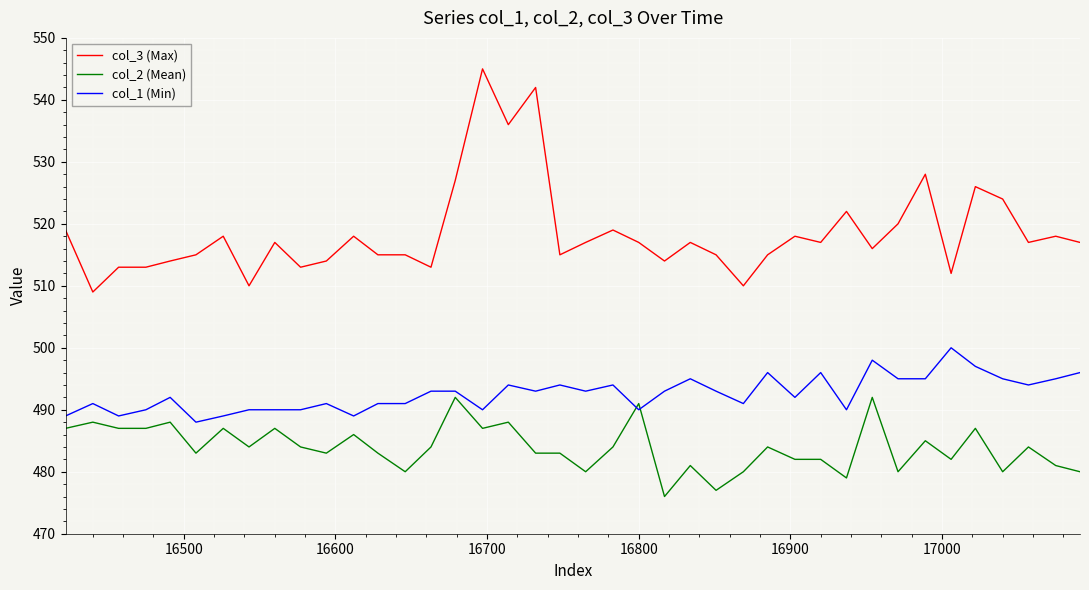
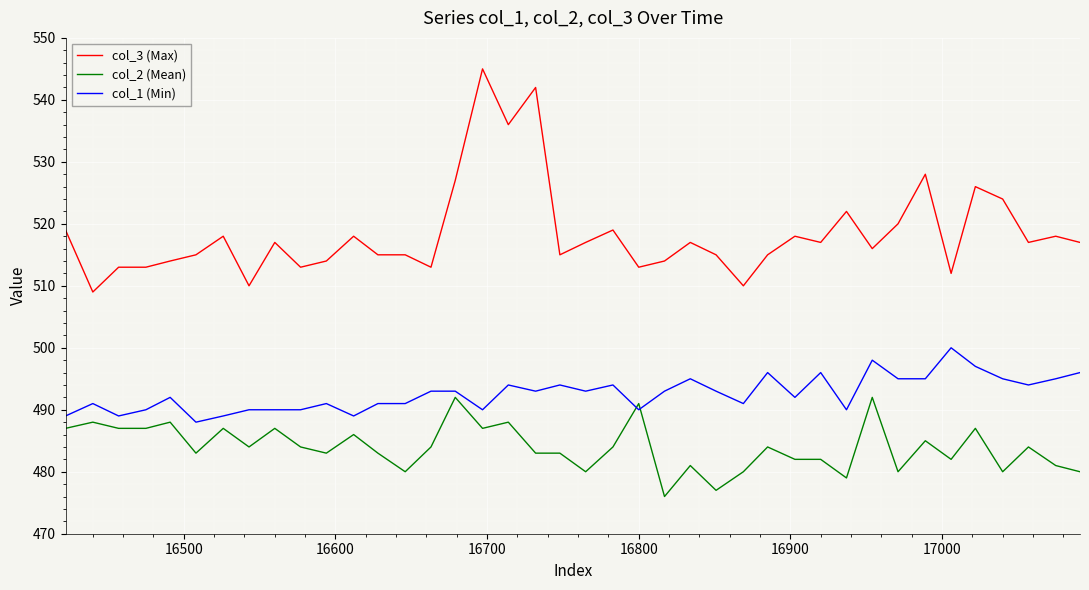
  {
    "col_3 (Max)": {
-     "16800": 517
+     "16800": 513
    },
    "col_2 (Mean)": {
      "16800": 491
    },
    "col_1 (Min)": {
      "16800": 490
    }
  }
